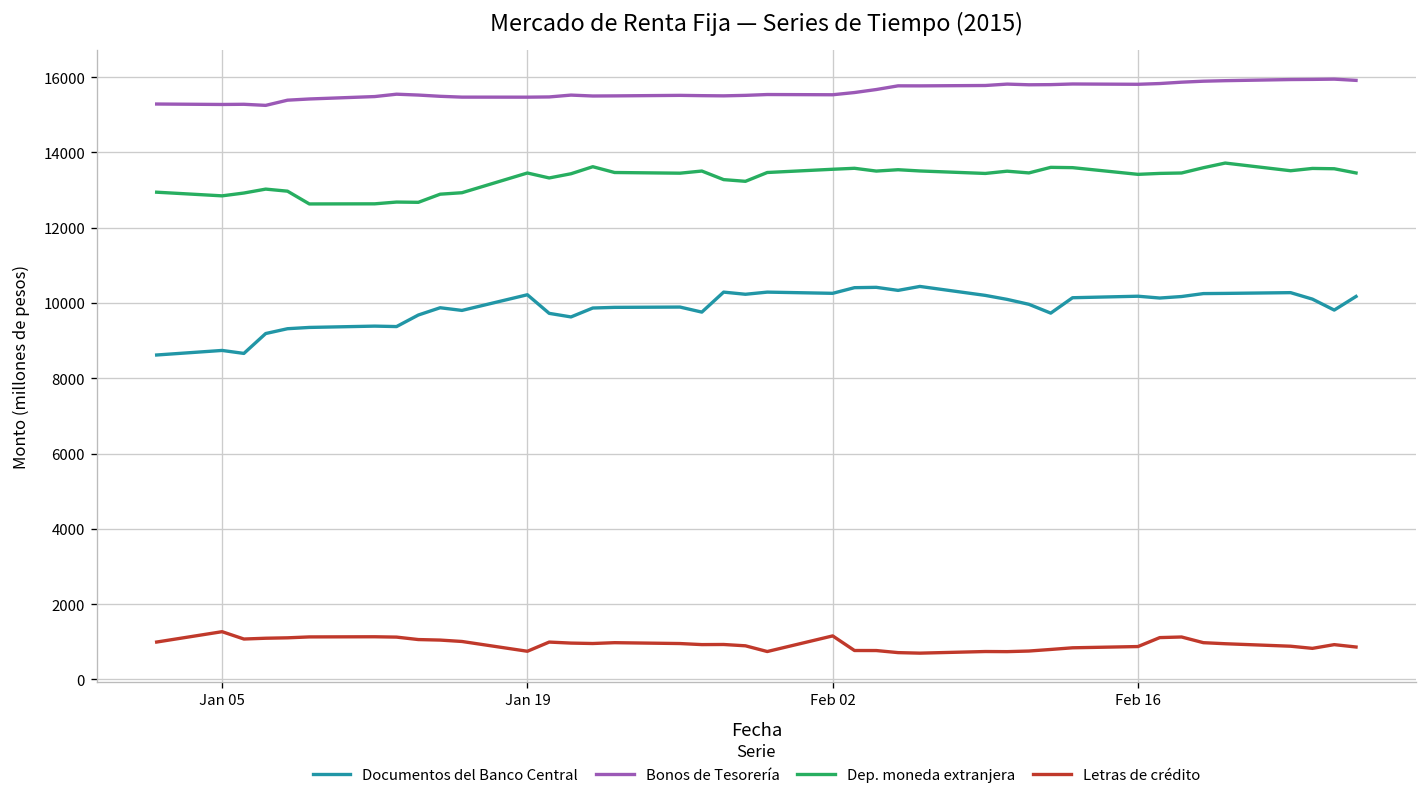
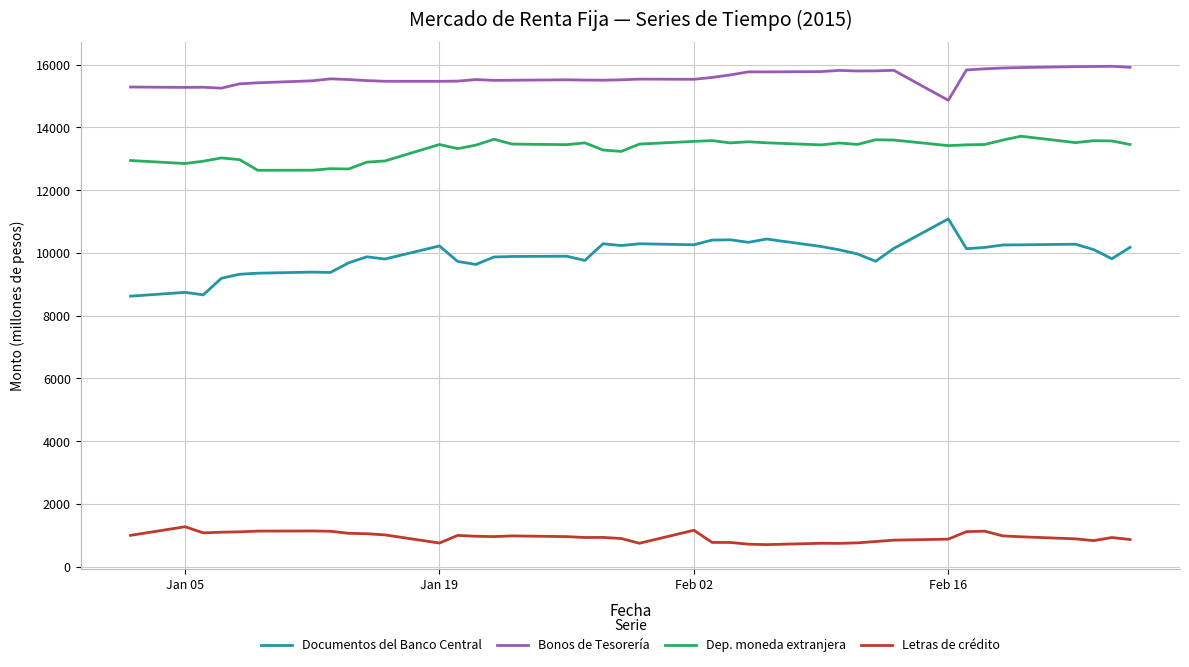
  {
    "Documentos del Banco Central": {
      "Jan 05": 8700,
      "Jan 19": 10200,
      "Feb 02": 10300,
-     "Feb 16": 10200
+     "Feb 16": 11100
    },
    "Bonos de Tesorería": {
      "Jan 05": 15300,
      "Jan 19": 15500,
      "Feb 02": 15500,
-     "Feb 16": 15800
+     "Feb 16": 14900
    },
    "Dep. moneda extranjera": {
      "Jan 05": 12800,
      "Jan 19": 13500,
      "Feb 02": 13600,
      "Feb 16": 13400
    },
    "Letras de crédito": {
      "Jan 05": 1300,
      "Jan 19": 700,
      "Feb 02": 1200,
      "Feb 16": 900
    }
  }
